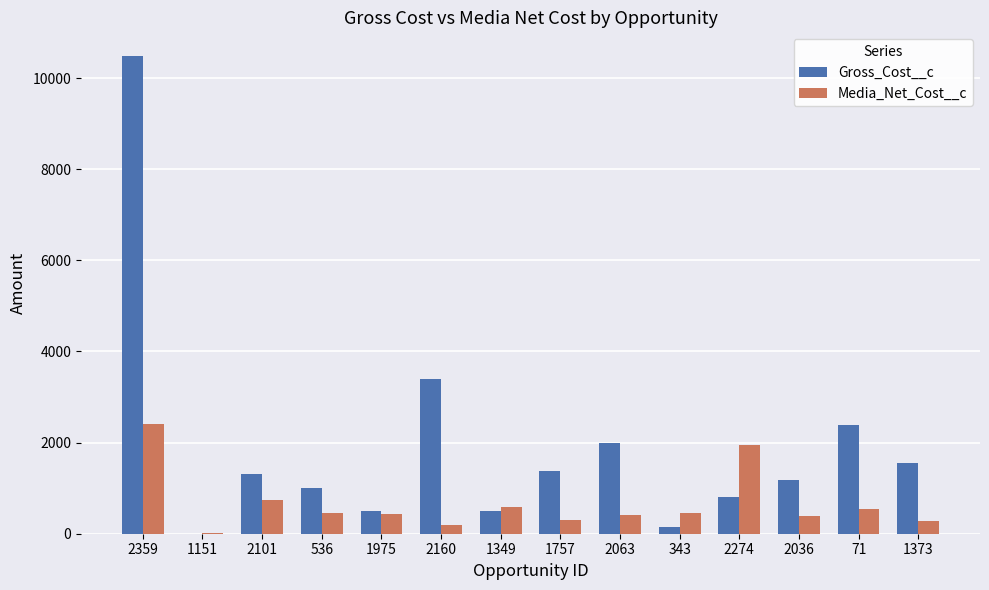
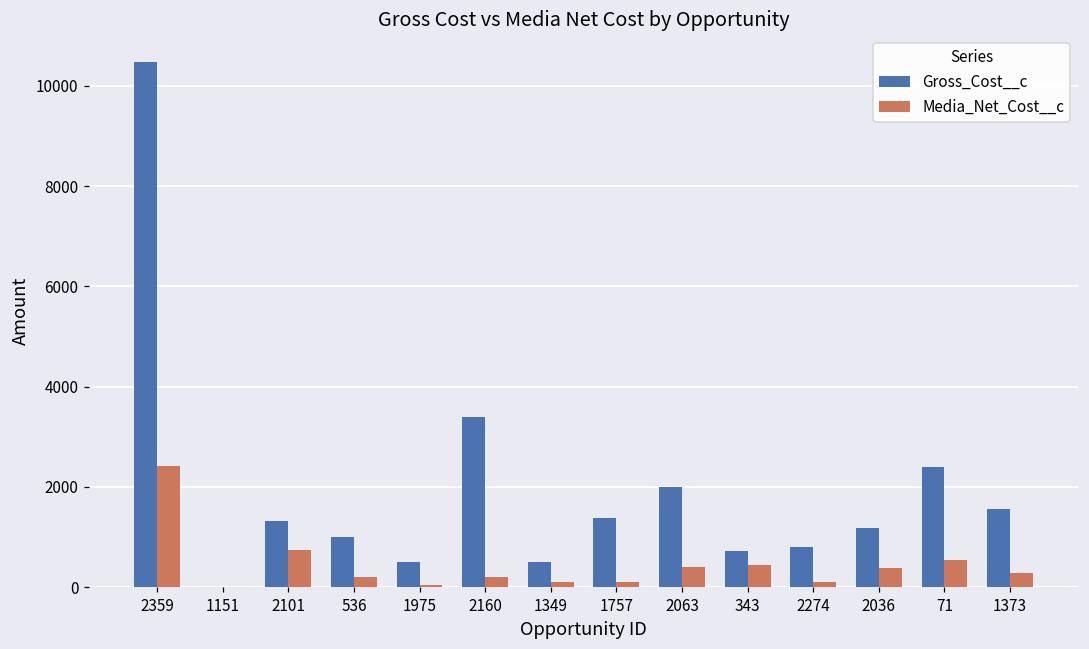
  {
    "Gross_Cost__c": {
      "2359": 10500,
      "1151": 0,
      "2101": 1300,
      "536": 1000,
      "1975": 500,
      "2160": 3400,
      "1349": 500,
      "1757": 1400,
      "2063": 2000,
-     "343": 100,
+     "343": 700,
      "2274": 800,
      "2036": 1200,
      "71": 2400,
      "1373": 1600
    },
    "Media_Net_Cost__c": {
      "2359": 2400,
      "2101": 700,
-     "536": 500,
-     "1975": 400,
+     "536": 200,
+     "1975": 100,
      "2160": 200,
-     "1349": 600,
-     "1757": 300,
+     "1349": 100,
+     "1757": 100,
      "2063": 400,
      "343": 500,
-     "2274": 1900,
+     "2274": 100,
      "2036": 400,
      "71": 500,
      "1373": 300
    }
  }
